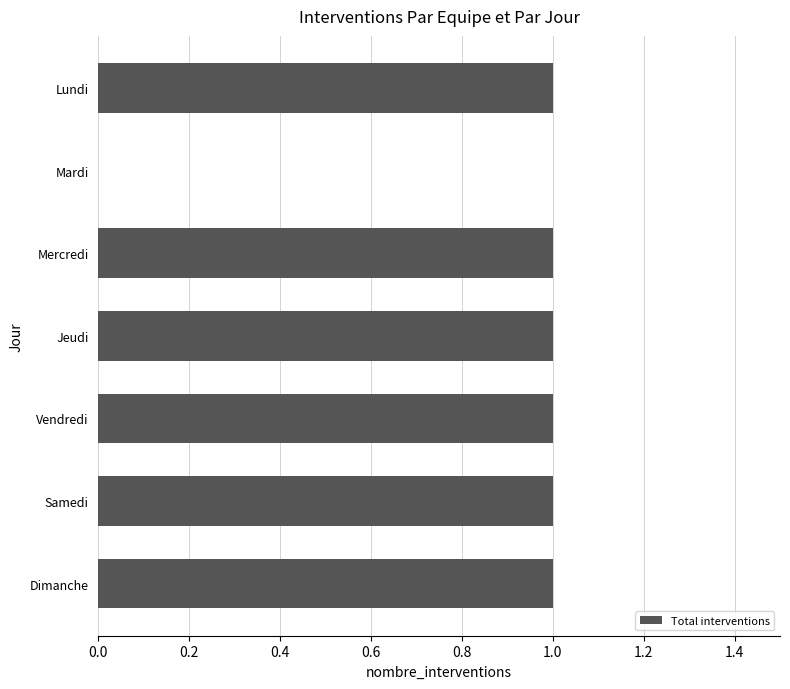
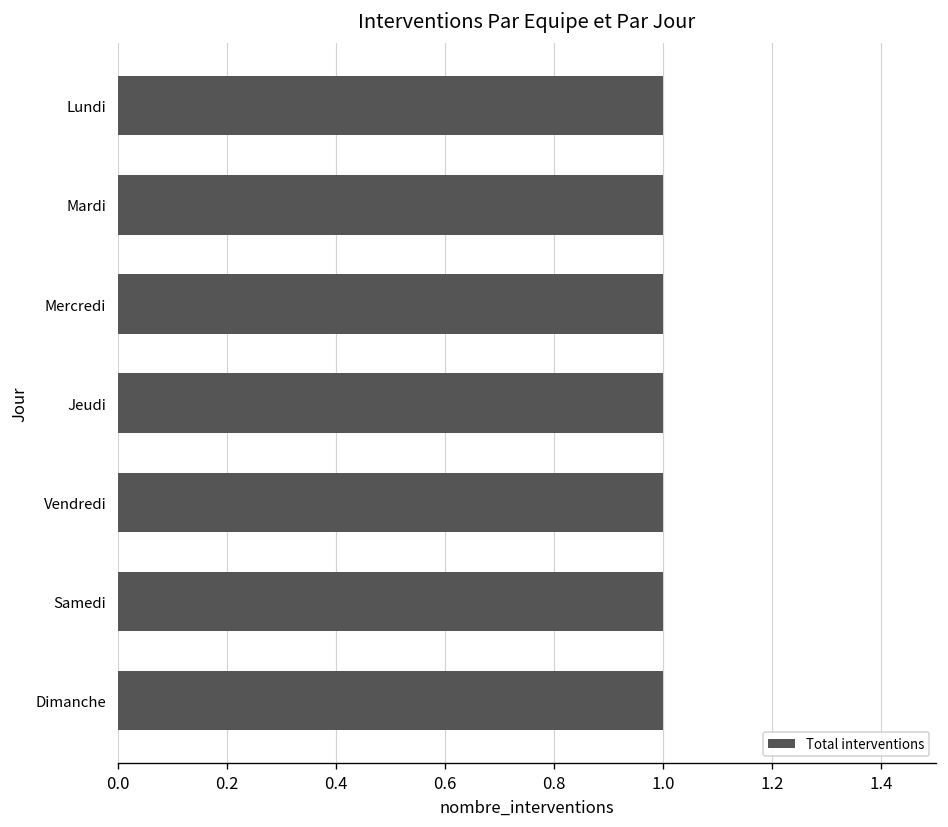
  {
    "Lundi": 1,
-   "Mardi": 0,
+   "Mardi": 1,
    "Mercredi": 1,
    "Jeudi": 1,
    "Vendredi": 1,
    "Samedi": 1,
    "Dimanche": 1
  }
